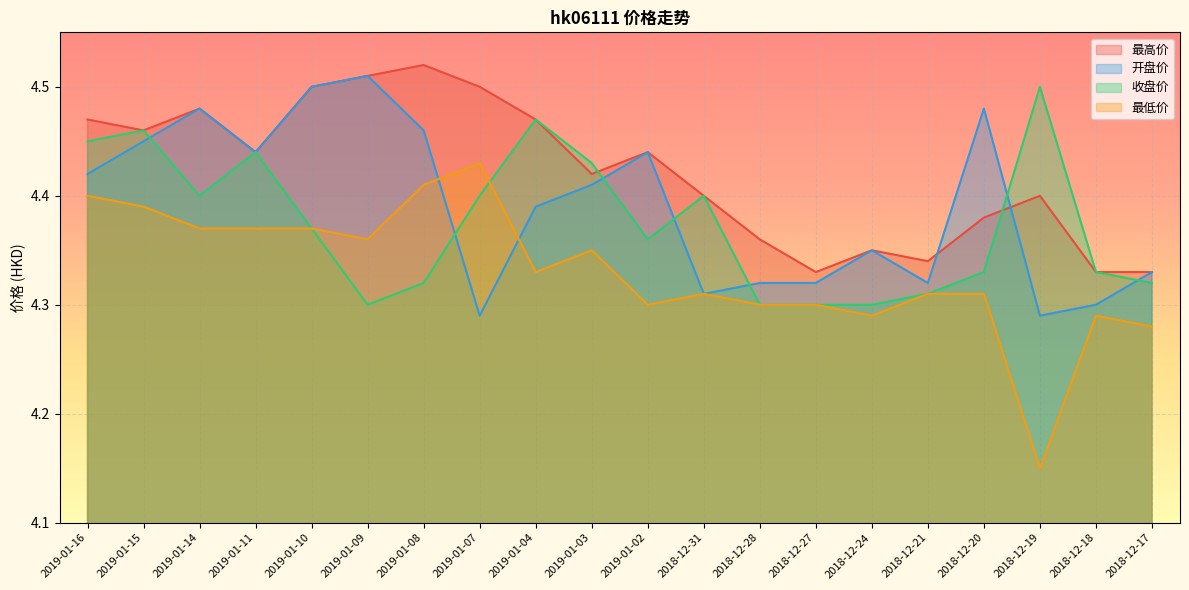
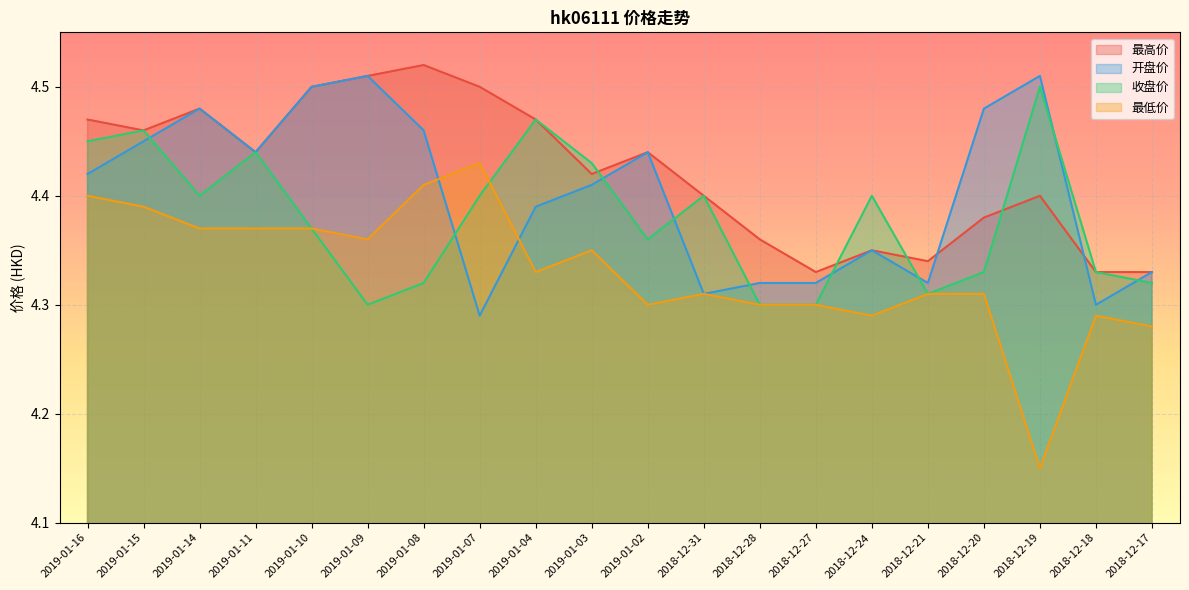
  {
    "开盘价": {
      "2019-01-16": 4.42,
      "2019-01-15": 4.45,
      "2019-01-08": 4.46,
      "2019-01-07": 4.29,
      "2019-01-04": 4.39,
      "2019-01-03": 4.41,
      "2018-12-28": 4.32,
      "2018-12-27": 4.32,
      "2018-12-21": 4.32,
      "2018-12-20": 4.48,
-     "2018-12-19": 4.29,
+     "2018-12-19": 4.51,
      "2018-12-18": 4.30
    },
    "收盘价": {
      "2019-01-16": 4.450,
      "2019-01-14": 4.4,
      "2019-01-09": 4.3,
      "2019-01-08": 4.320,
      "2019-01-07": 4.4,
      "2019-01-03": 4.430,
      "2019-01-02": 4.360,
-     "2018-12-24": 4.3,
+     "2018-12-24": 4.4,
      "2018-12-20": 4.330,
      "2018-12-19": 4.5,
      "2018-12-17": 4.320
    }
  }
